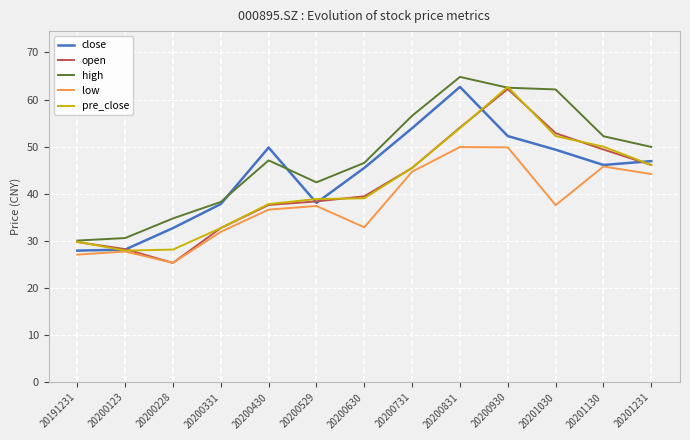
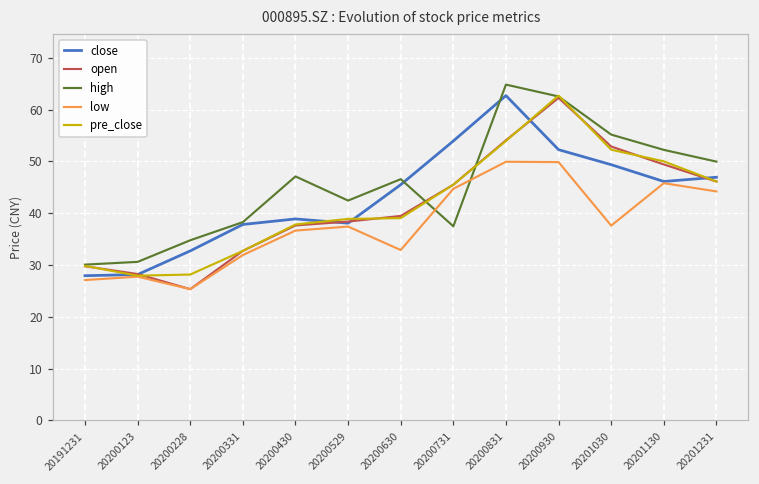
  {
    "close": {
      "20191231": 28,
      "20200228": 33,
-     "20200430": 50,
+     "20200430": 39,
      "20200630": 46,
      "20200731": 54,
      "20200831": 63,
      "20200930": 52,
      "20201030": 49,
      "20201231": 47
    },
    "open": {
      "20201030": 53,
      "20201130": 49
    },
    "high": {
      "20200123": 31,
      "20200228": 35,
      "20200430": 47,
      "20200529": 42,
      "20200630": 47,
-     "20200731": 57,
+     "20200731": 37,
      "20200831": 65,
-     "20201030": 62,
+     "20201030": 55,
      "20201130": 52,
      "20201231": 50
    },
    "low": {
      "20191231": 27,
      "20200331": 32,
      "20200430": 37,
      "20200529": 37,
      "20200630": 33,
      "20200731": 45,
      "20200831": 50,
      "20200930": 50,
      "20201030": 38,
      "20201231": 44
    },
    "pre_close": {
      "20200228": 28,
      "20201030": 52,
      "20201130": 50
    }
  }
